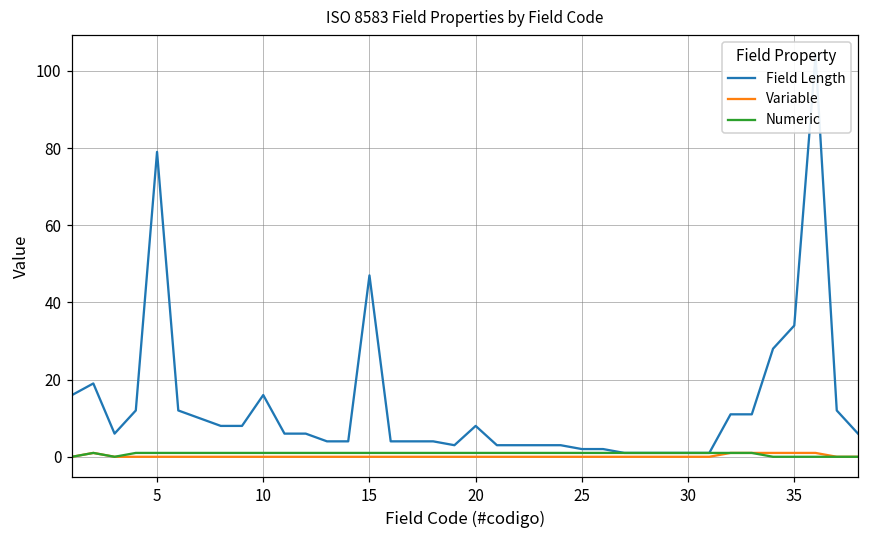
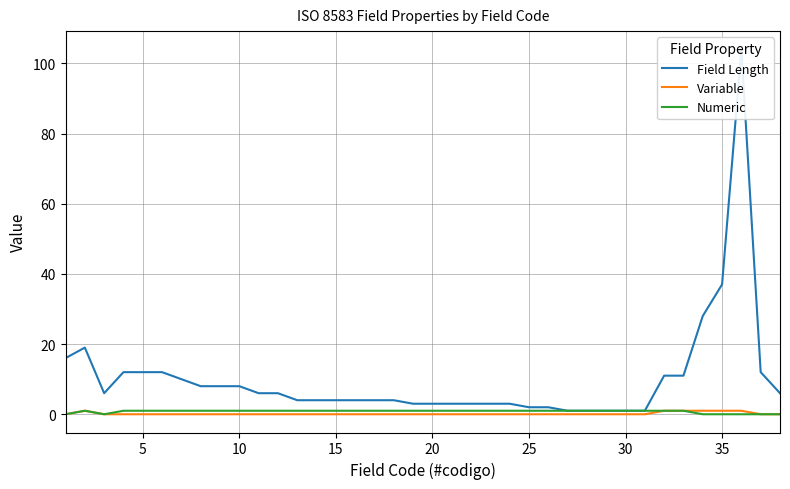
  {
    "Field Length": {
-     "5": 79,
-     "10": 16,
-     "15": 47,
-     "20": 8,
+     "5": 12,
+     "10": 8,
+     "15": 4,
+     "20": 3,
      "25": 2,
-     "35": 34
+     "35": 37
    },
    "Variable": {
      "5": 0,
      "10": 0,
      "15": 0,
      "20": 0,
      "25": 0,
      "30": 0,
      "35": 1
    },
    "Numeric": {
      "5": 1,
      "10": 1,
      "15": 1,
      "20": 1,
      "25": 1,
      "35": 0
    }
  }
